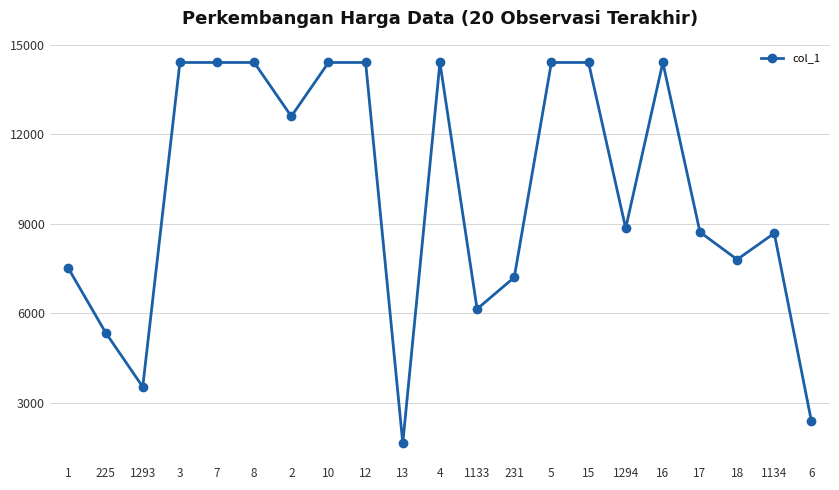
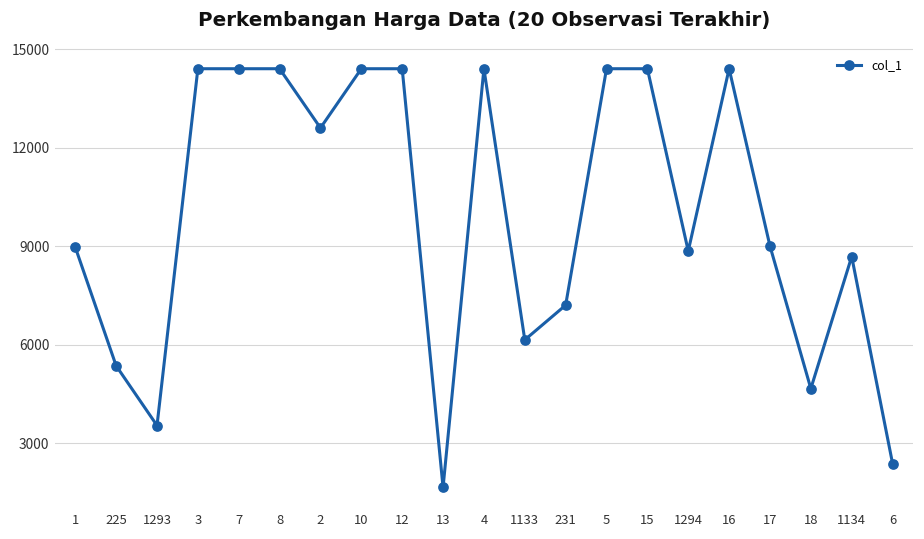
  {
-   "1": 7500,
+   "1": 9000,
    "225": 5400,
    "1293": 3500,
    "3": 14400,
    "7": 14400,
    "8": 14400,
    "2": 12600,
    "10": 14400,
    "12": 14400,
    "13": 1700,
    "4": 14400,
    "1133": 6100,
    "231": 7200,
    "5": 14400,
    "15": 14400,
    "1294": 8800,
    "16": 14400,
-   "17": 8700,
-   "18": 7800,
+   "17": 9000,
+   "18": 4700,
    "1134": 8700,
    "6": 2400
  }
